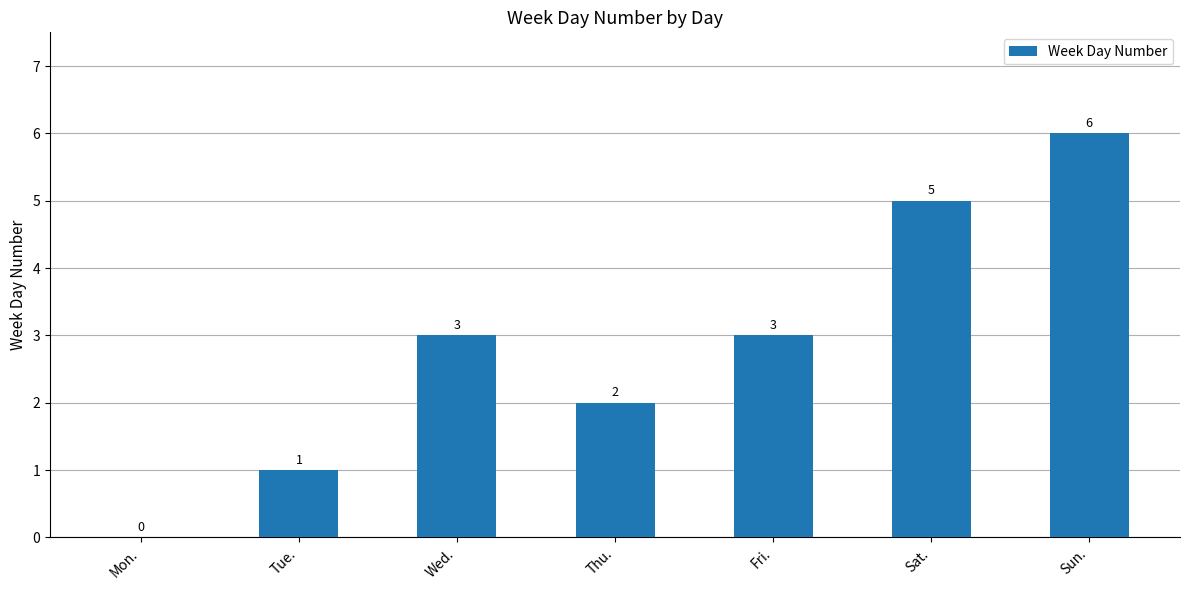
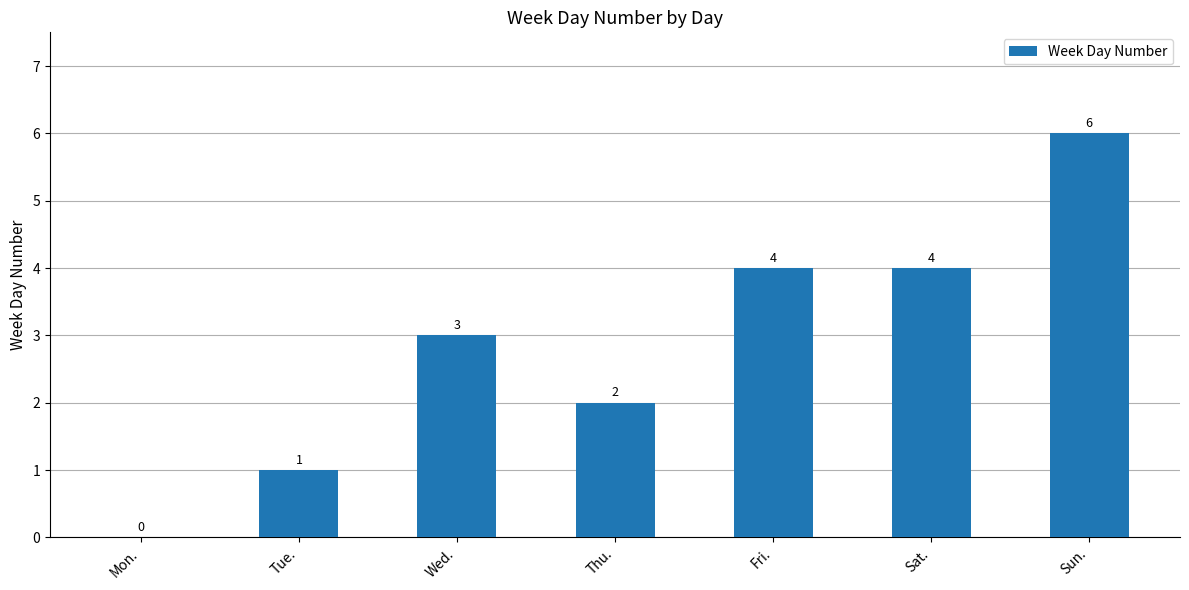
  {
    "Mon.": 0,
    "Tue.": 1,
    "Wed.": 3,
    "Thu.": 2,
-   "Fri.": 3,
-   "Sat.": 5,
+   "Fri.": 4,
+   "Sat.": 4,
    "Sun.": 6
  }
